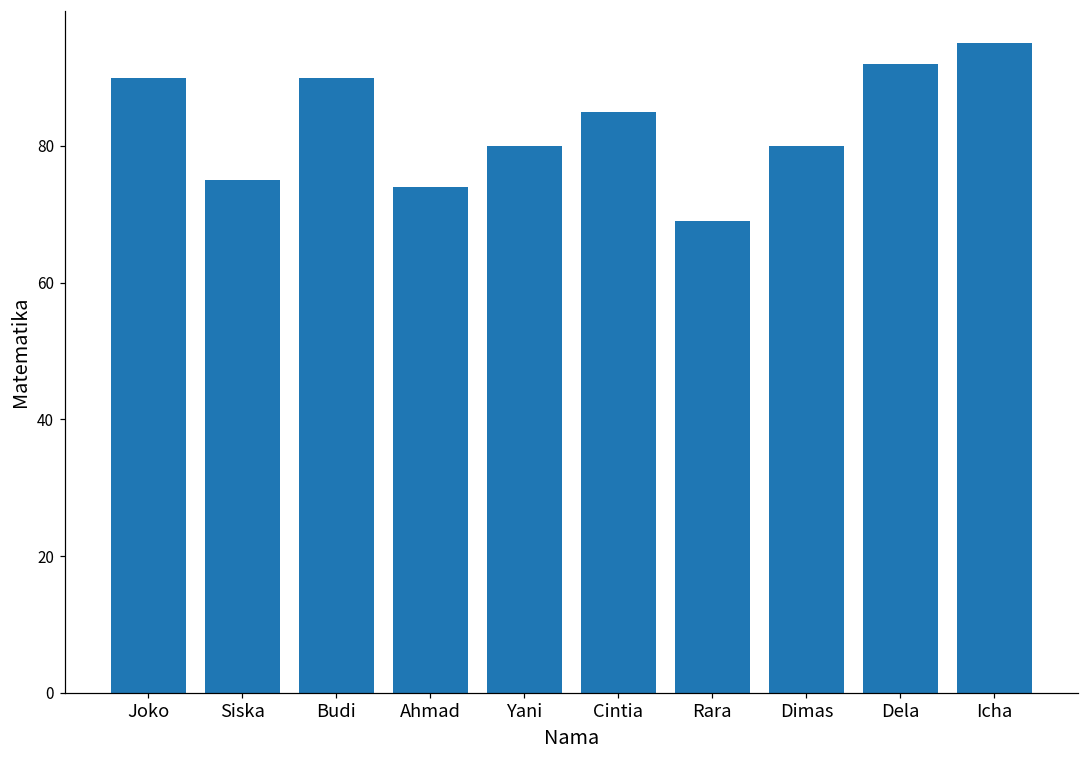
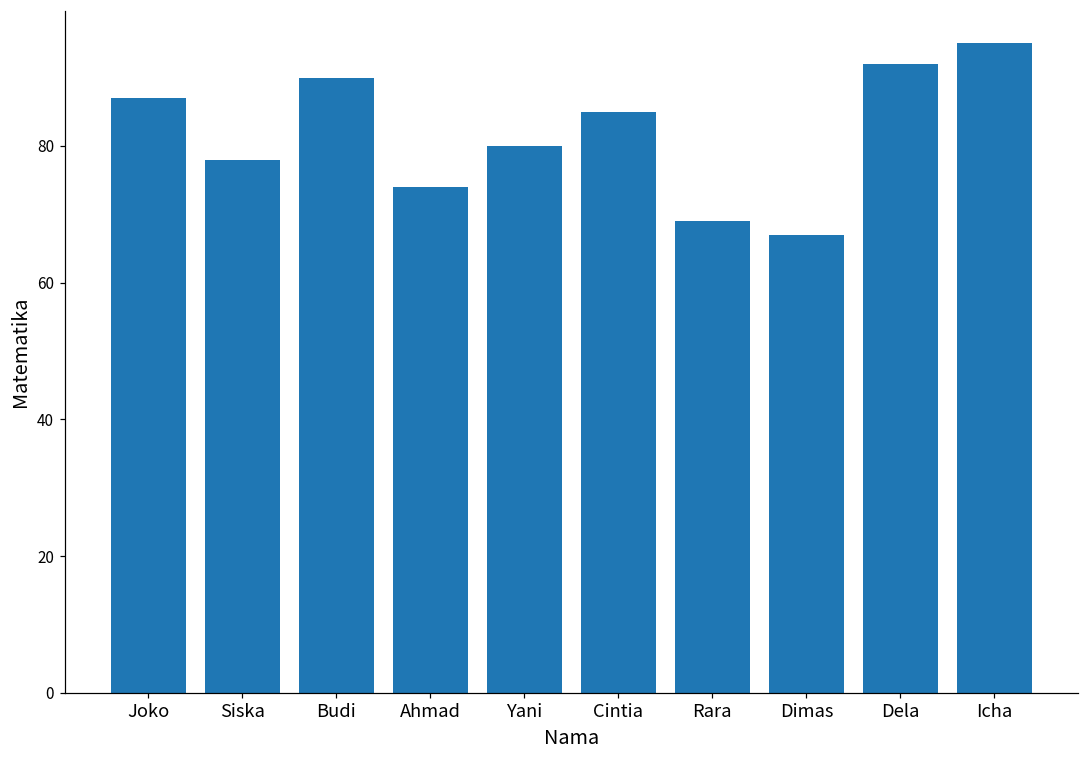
  {
-   "Joko": 90,
-   "Siska": 75,
+   "Joko": 87,
+   "Siska": 78,
    "Budi": 90,
    "Ahmad": 74,
    "Yani": 80,
    "Cintia": 85,
    "Rara": 69,
-   "Dimas": 80,
+   "Dimas": 67,
    "Dela": 92,
    "Icha": 95
  }
